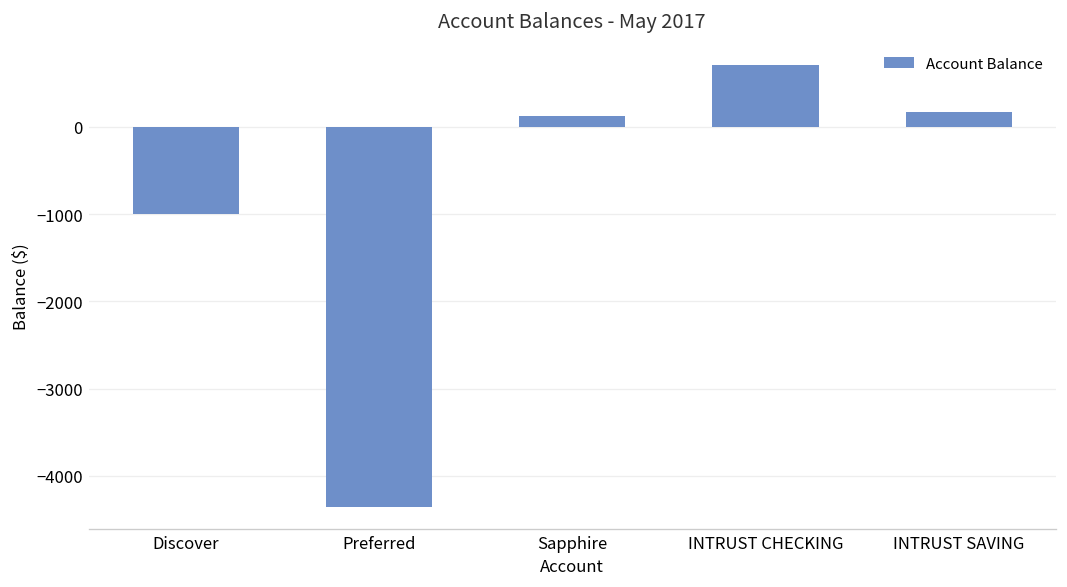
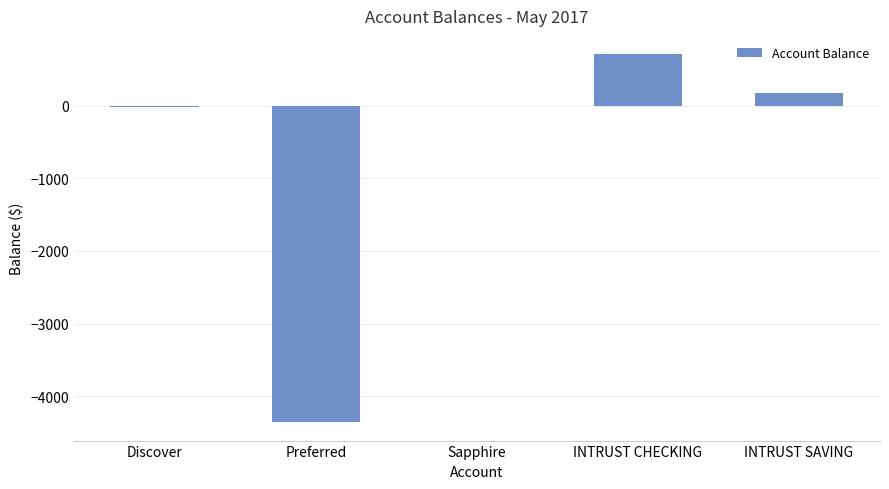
  {
-   "Discover": -1000,
+   "Discover": 0,
    "Preferred": -4400,
-   "Sapphire": 100,
+   "Sapphire": 0,
    "INTRUST CHECKING": 700,
    "INTRUST SAVING": 200
  }
